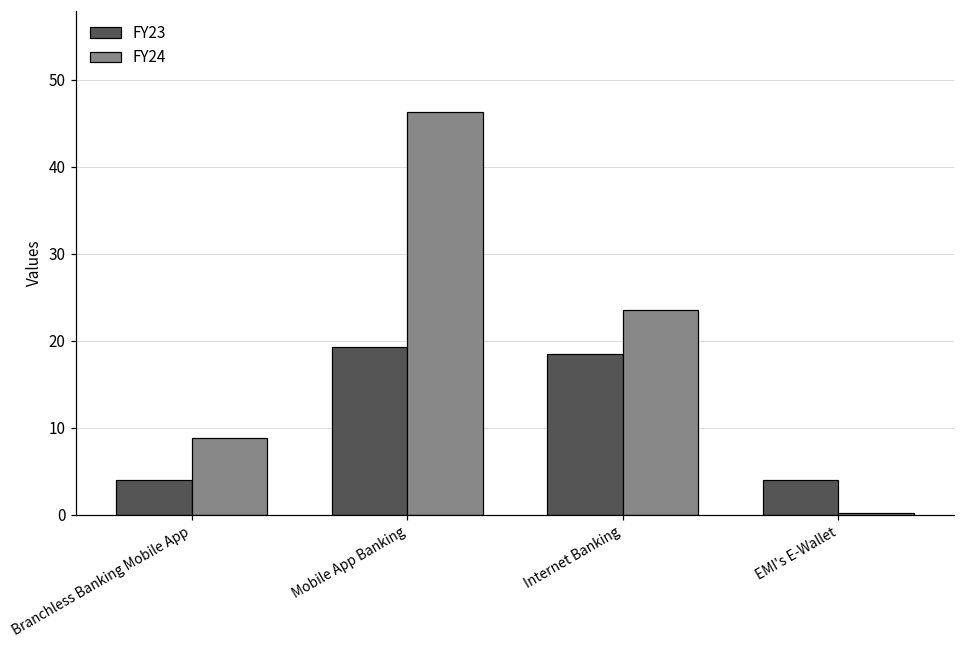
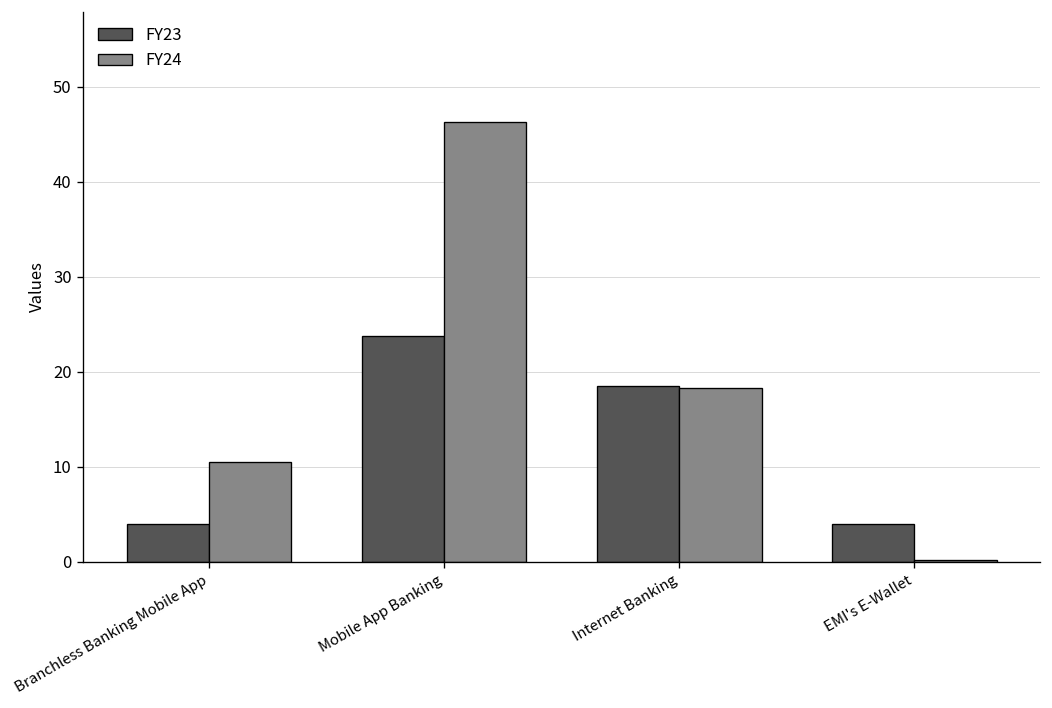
  {
    "FY23": {
      "Branchless Banking Mobile App": 4,
-     "Mobile App Banking": 19,
+     "Mobile App Banking": 24,
      "Internet Banking": 19,
      "EMI's E-Wallet": 4
    },
    "FY24": {
-     "Branchless Banking Mobile App": 9,
+     "Branchless Banking Mobile App": 11,
      "Mobile App Banking": 46,
-     "Internet Banking": 24
+     "Internet Banking": 18
    }
  }
